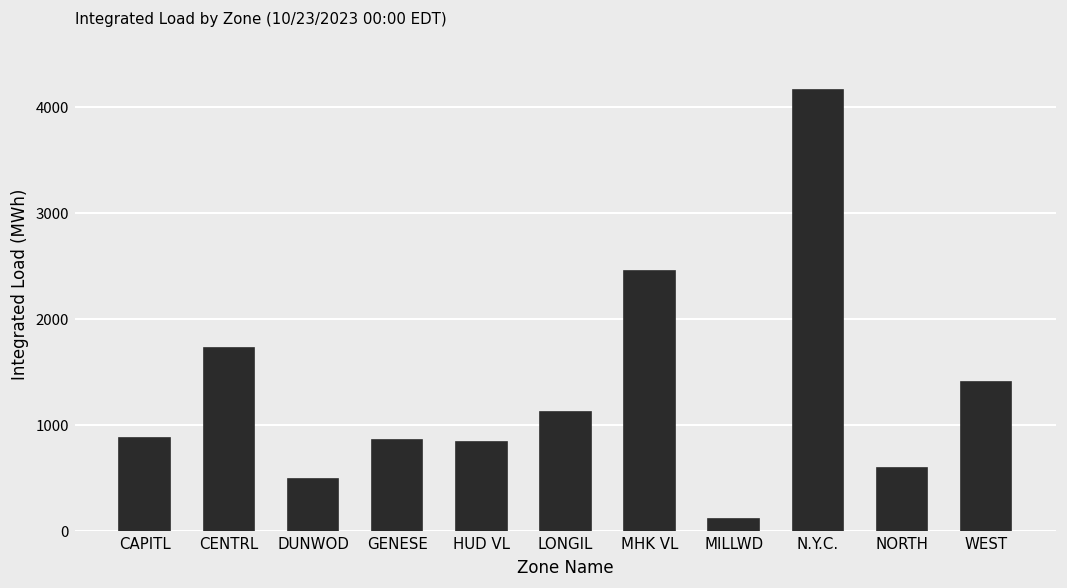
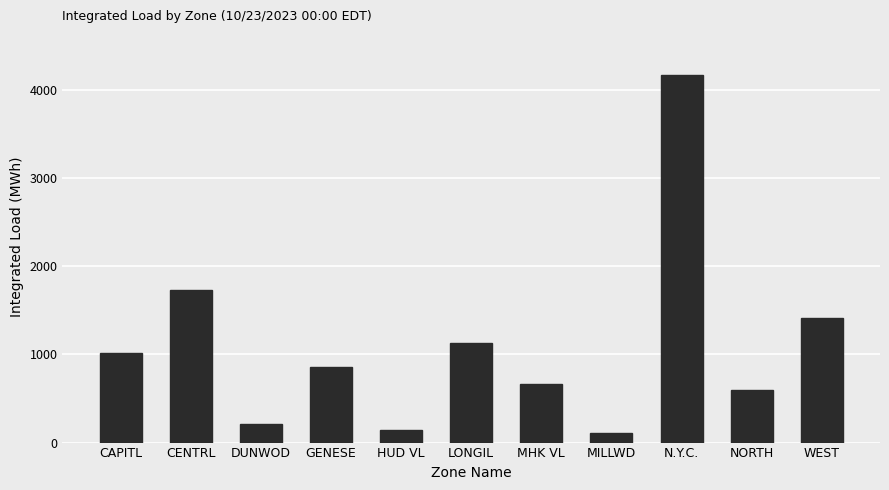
  {
-   "CAPITL": 900,
+   "CAPITL": 1000,
    "CENTRL": 1700,
-   "DUNWOD": 500,
+   "DUNWOD": 200,
    "GENESE": 900,
-   "HUD VL": 800,
+   "HUD VL": 100,
    "LONGIL": 1100,
-   "MHK VL": 2500,
+   "MHK VL": 700,
    "MILLWD": 100,
    "N.Y.C.": 4200,
    "NORTH": 600,
    "WEST": 1400
  }
